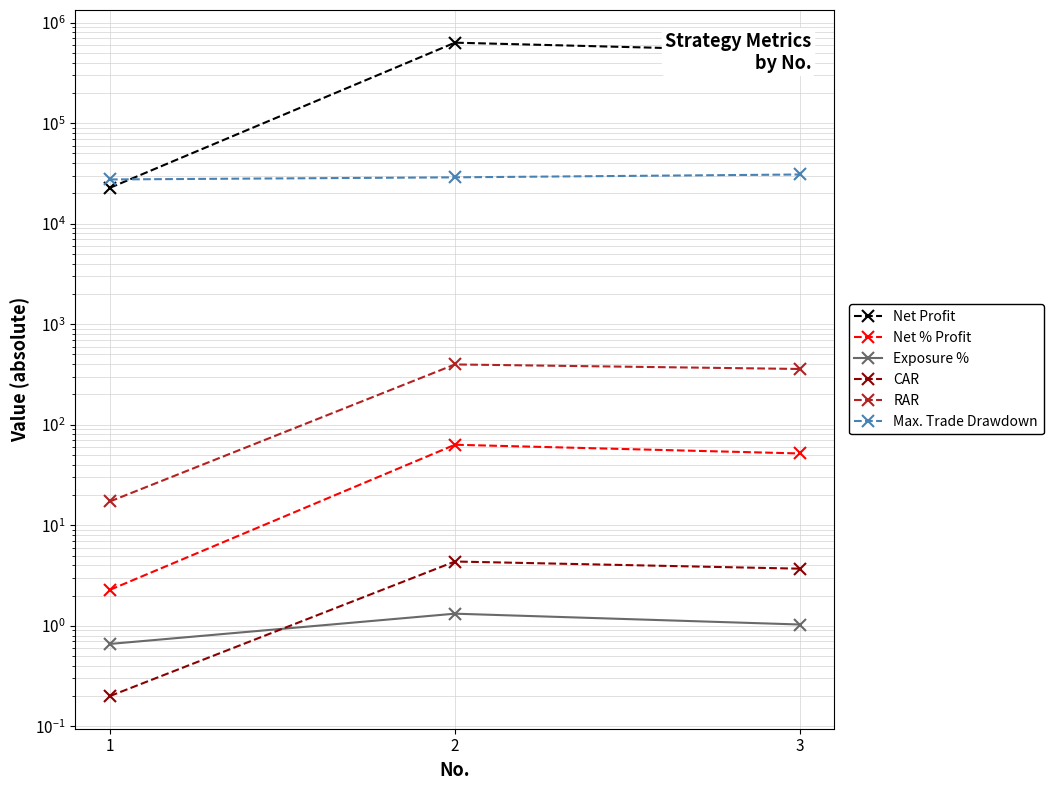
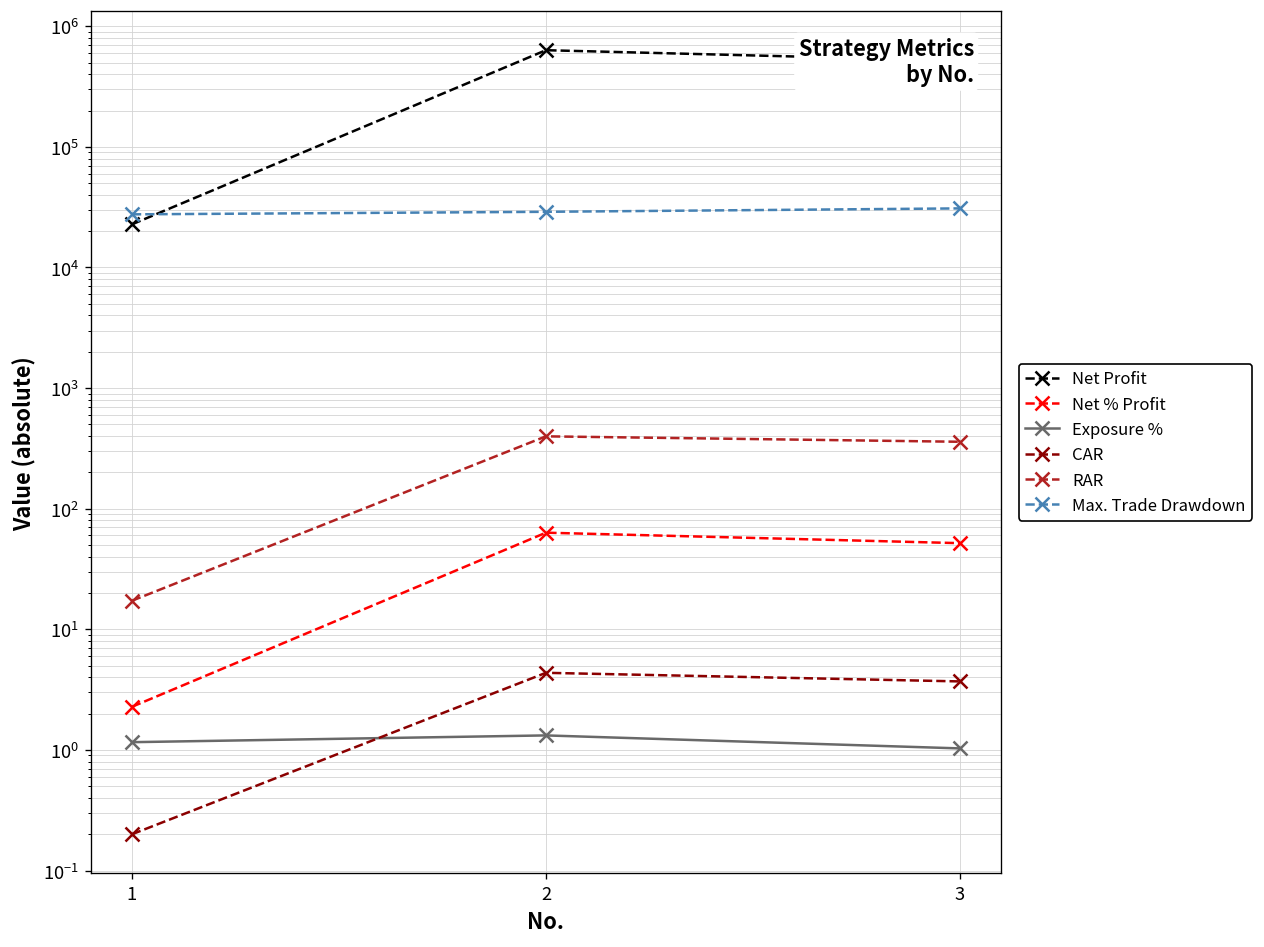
  {
    "Net Profit": {
      "1": 23000,
      "2": 600000
    },
    "Net % Profit": {
      "1": 2.3,
      "2": 60,
      "3": 50
    },
    "Exposure %": {
-     "1": 0.7,
+     "1": 1.2,
      "2": 1.3,
      "3": 1.0
    },
    "CAR": {
      "1": 0.2,
      "2": 4.4,
      "3": 3.7
    },
    "RAR": {
      "1": 17,
      "2": 400,
      "3": 360
    },
    "Max. Trade Drawdown": {
      "1": 28000,
      "2": 29000,
      "3": 31000
    }
  }
